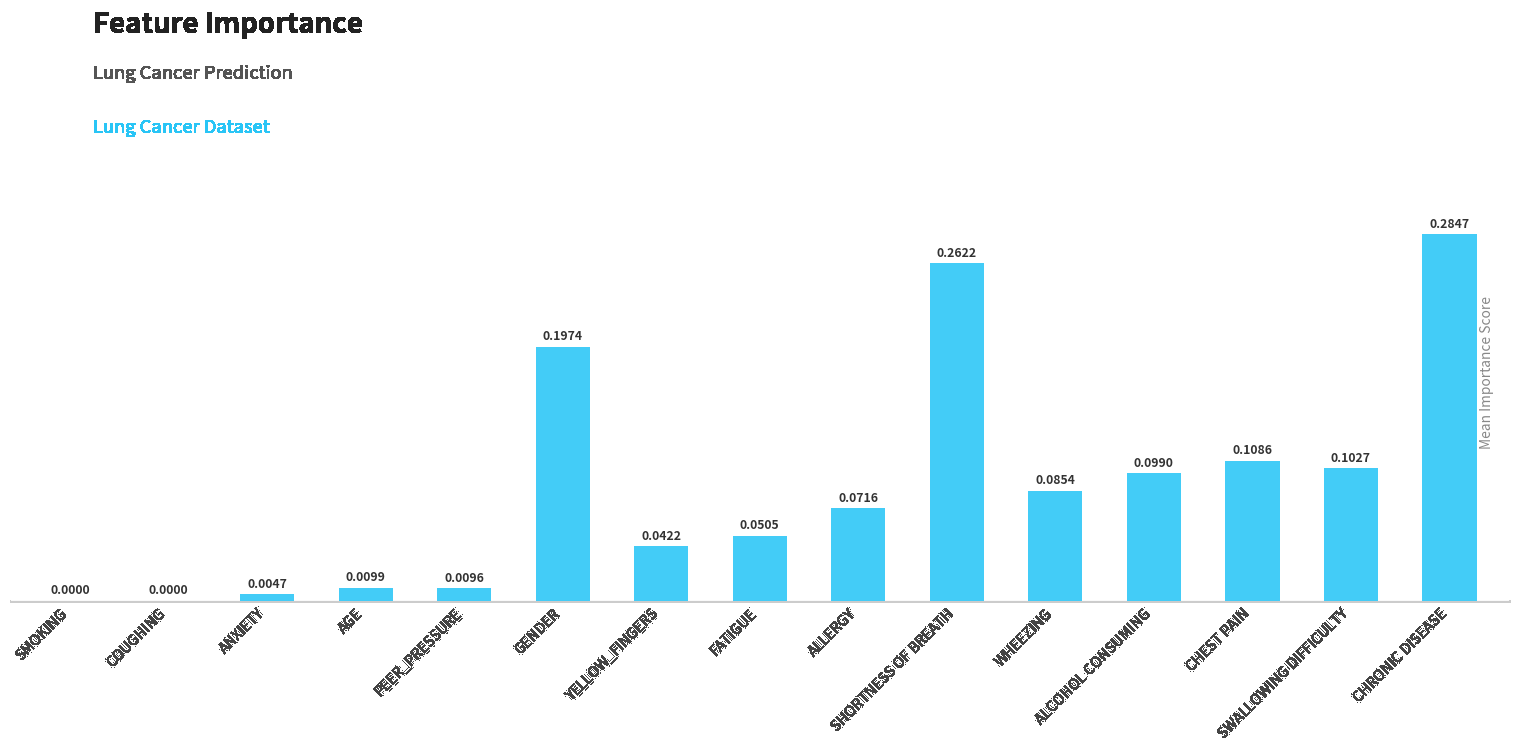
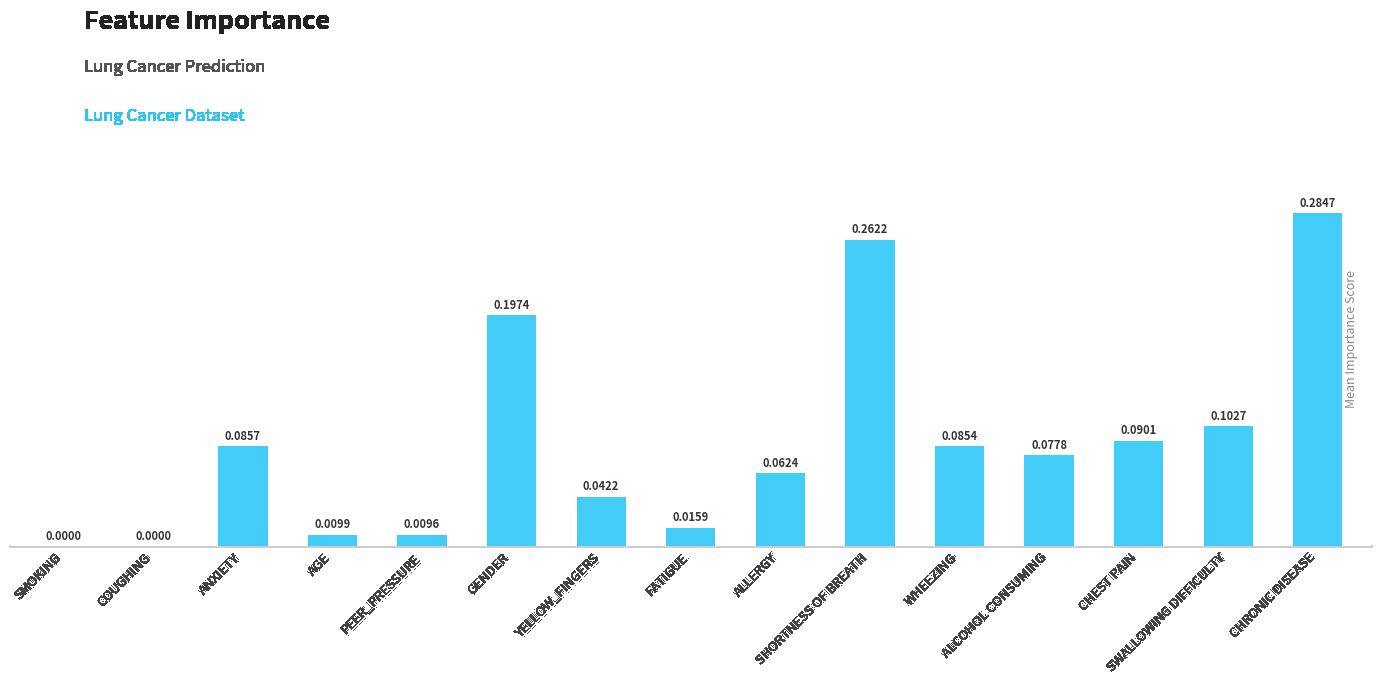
  {
    "SMOKING": 0.0000,
    "COUGHING": 0.0000,
-   "ANXIETY": 0.0047,
+   "ANXIETY": 0.0857,
    "AGE": 0.0099,
    "PEER_PRESSURE": 0.0096,
    "GENDER": 0.1974,
    "YELLOW_FINGERS": 0.0422,
-   "FATIGUE": 0.0505,
-   "ALLERGY": 0.0716,
+   "FATIGUE": 0.0159,
+   "ALLERGY": 0.0624,
    "SHORTNESS OF BREATH": 0.2622,
    "WHEEZING": 0.0854,
-   "ALCOHOL CONSUMING": 0.0990,
-   "CHEST PAIN": 0.1086,
+   "ALCOHOL CONSUMING": 0.0778,
+   "CHEST PAIN": 0.0901,
    "SWALLOWING DIFFICULTY": 0.1027,
    "CHRONIC DISEASE": 0.2847
  }
